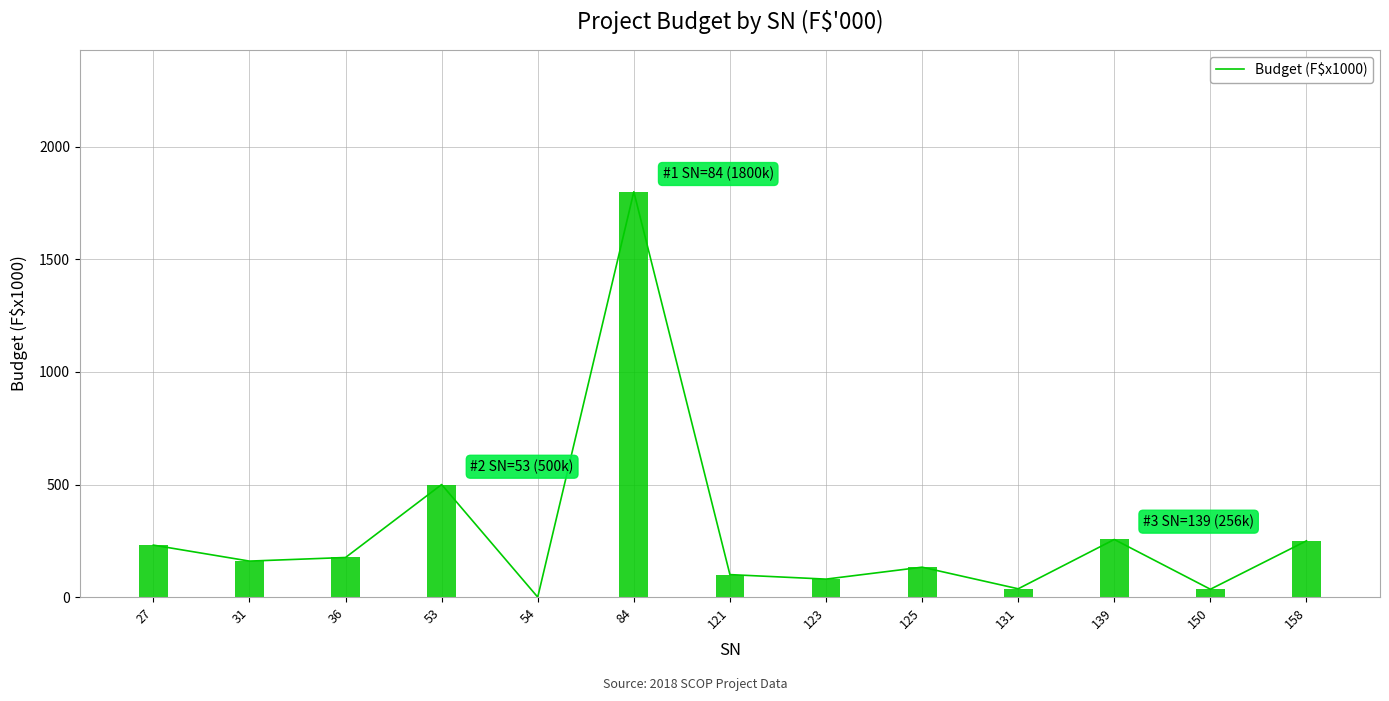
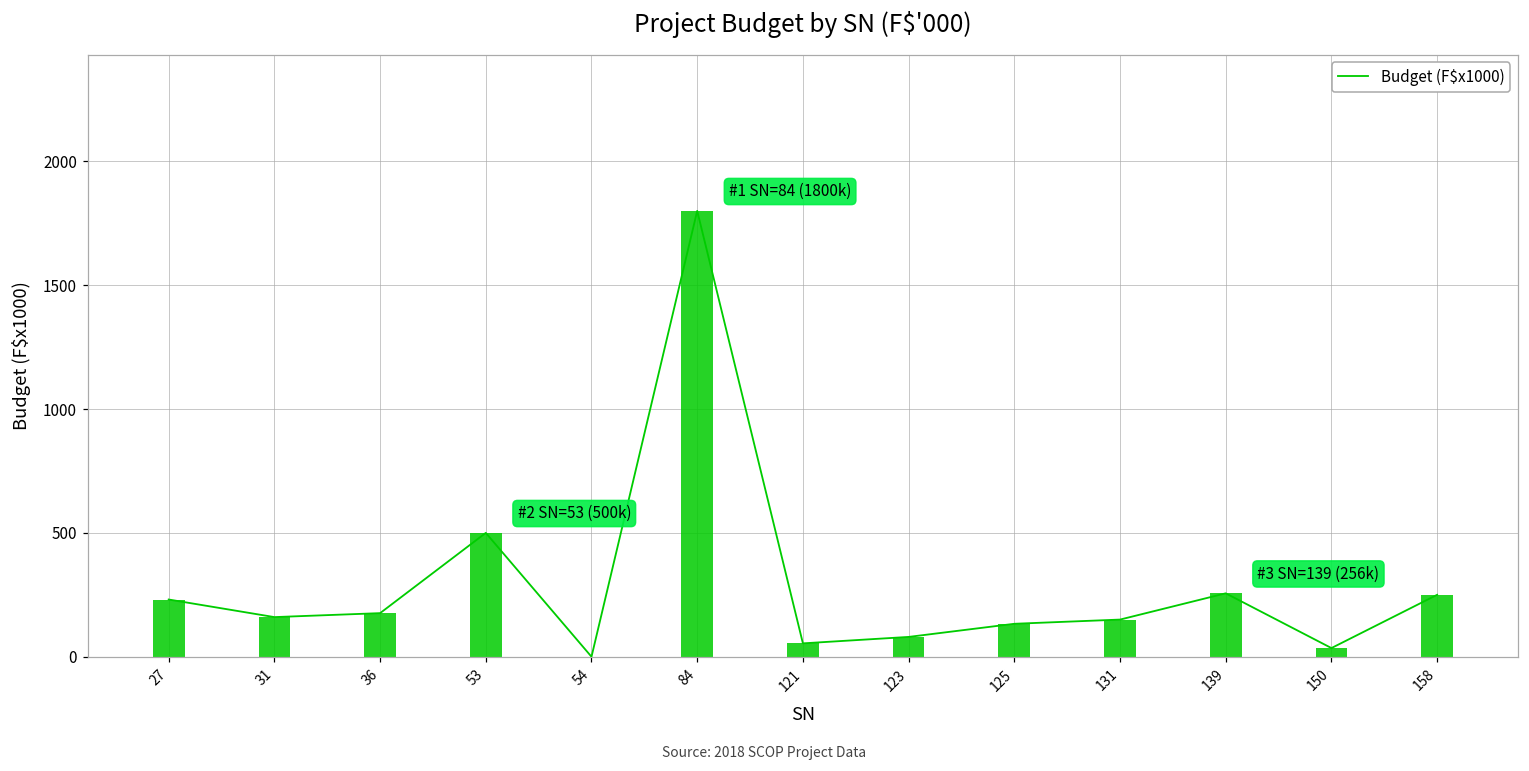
  {
    "27": 230,
    "31": 160,
    "36": 180,
    "53": 500,
    "54": 0,
    "84": 1800,
-   "121": 100,
+   "121": 50,
    "123": 80,
    "125": 130,
-   "131": 40,
+   "131": 150,
    "139": 260,
    "150": 40,
    "158": 250
  }
